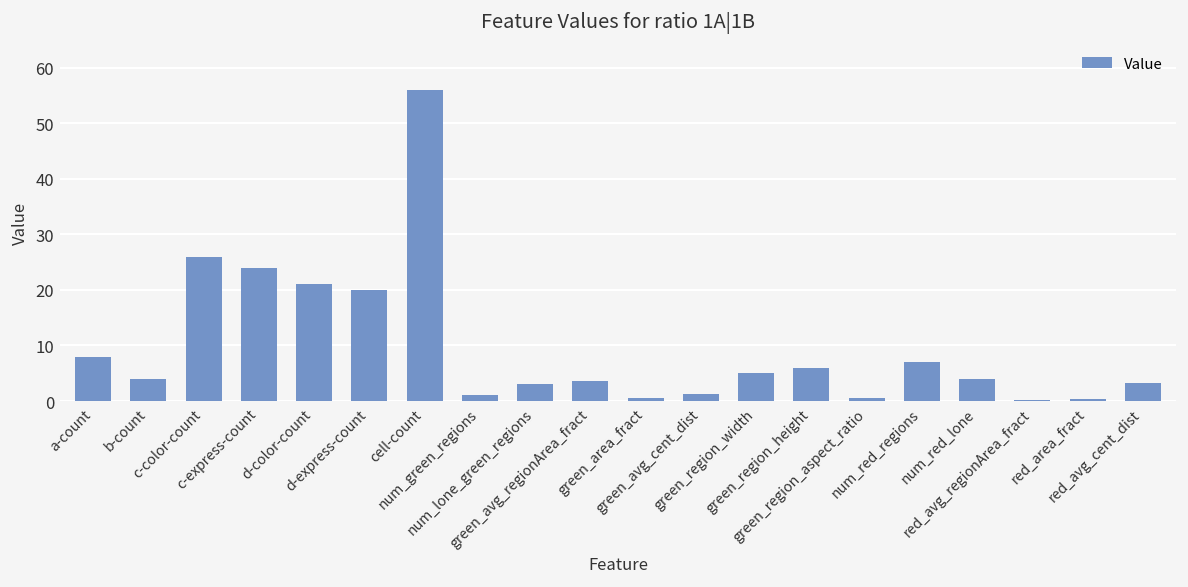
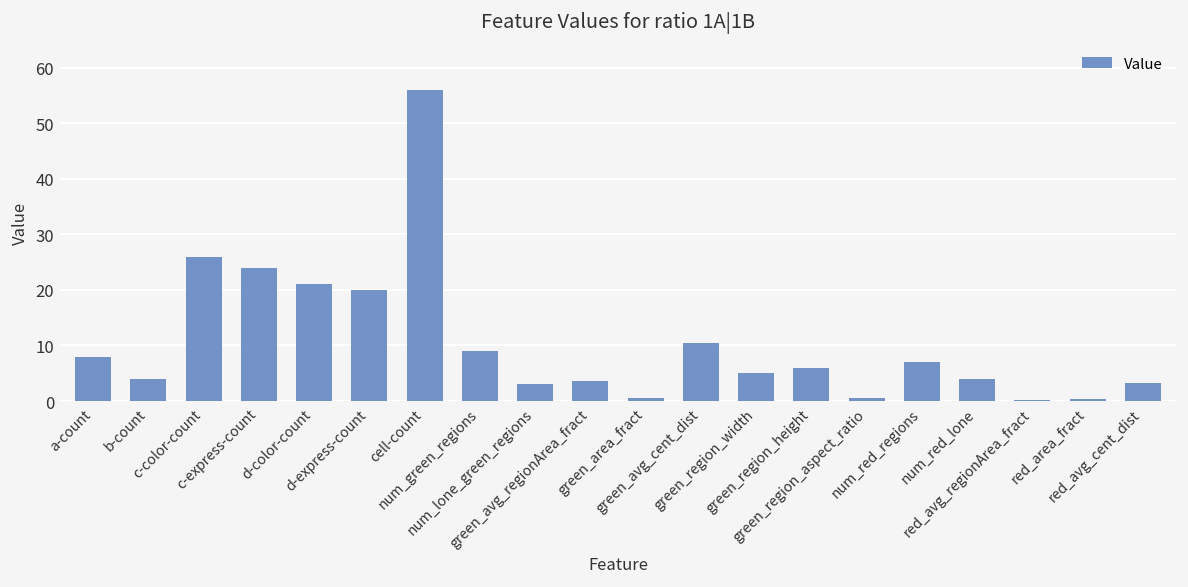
  {
    "a-count": 8,
    "b-count": 4,
    "c-color-count": 26,
    "c-express-count": 24,
    "d-color-count": 21,
    "d-express-count": 20,
    "cell-count": 56,
-   "num_green_regions": 1,
+   "num_green_regions": 9,
    "num_lone_green_regions": 3,
    "green_avg_regionArea_fract": 4,
-   "green_avg_cent_dist": 1,
+   "green_avg_cent_dist": 10,
    "green_region_width": 5,
    "green_region_height": 6,
    "green_region_aspect_ratio": 1,
    "num_red_regions": 7,
    "num_red_lone": 4,
    "red_avg_cent_dist": 3
  }
